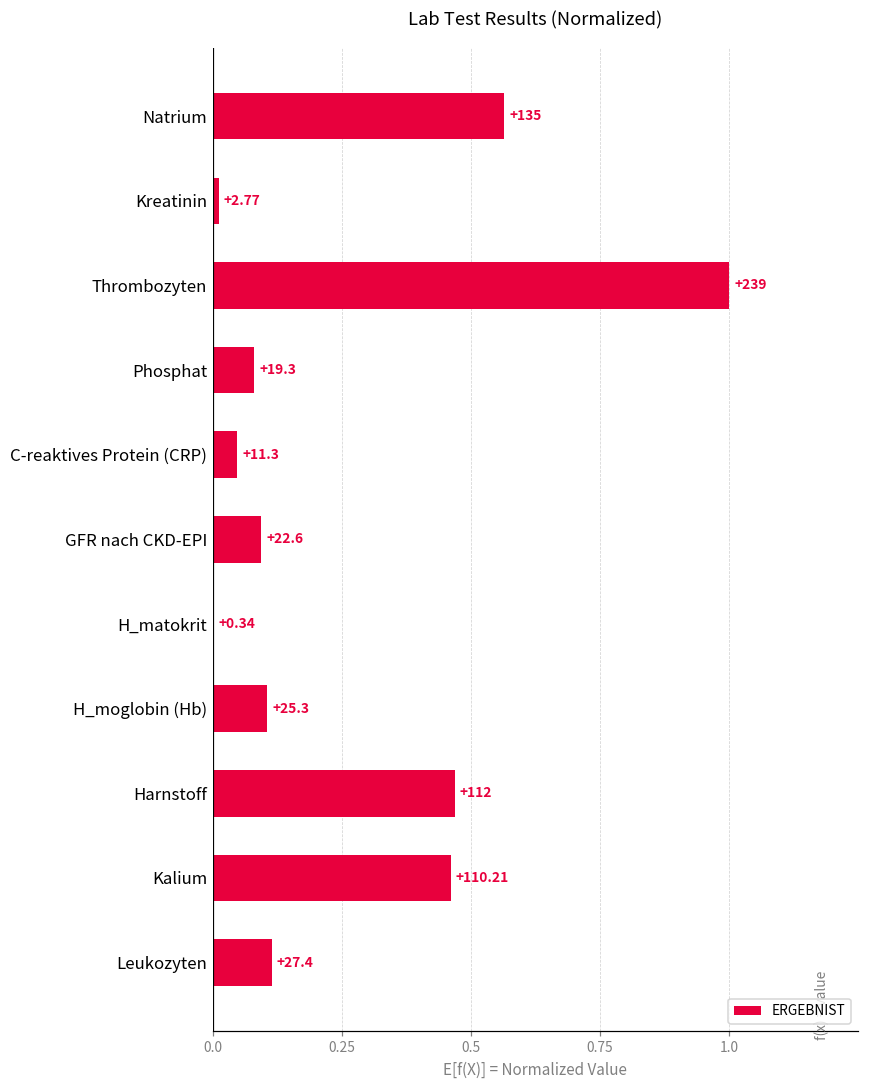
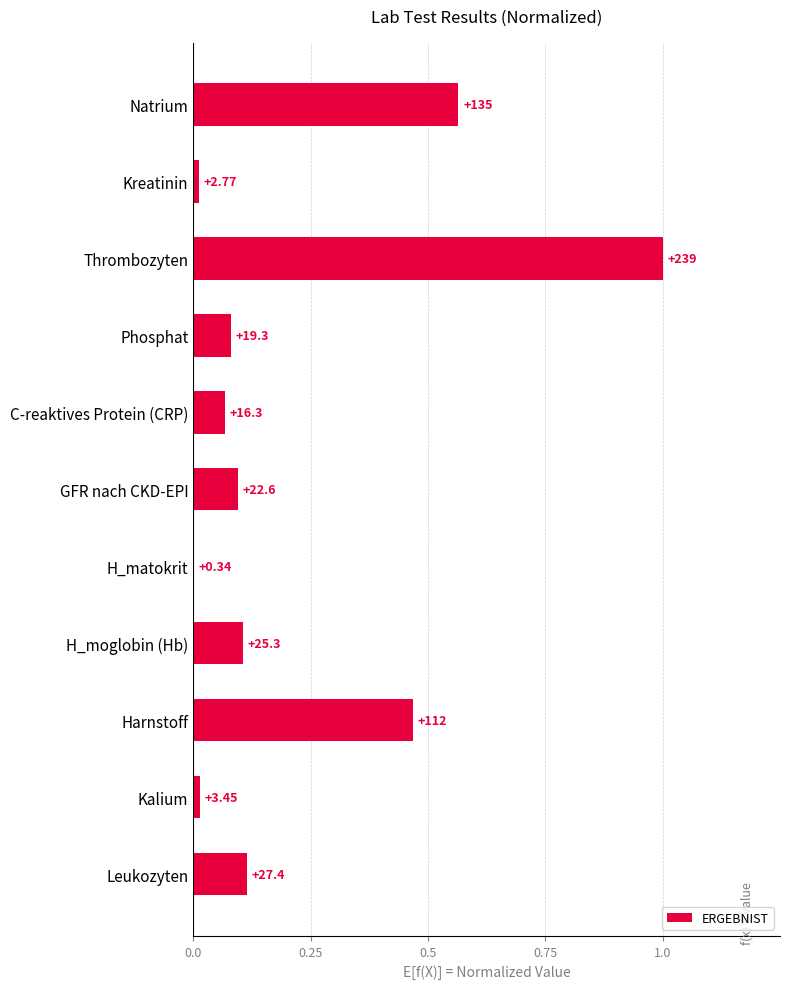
  {
-   "C-reaktives Protein (CRP)": "+11.3",
-   "Kalium": "+110.21"
+   "C-reaktives Protein (CRP)": "+16.3",
+   "Kalium": "+3.45"
  }
